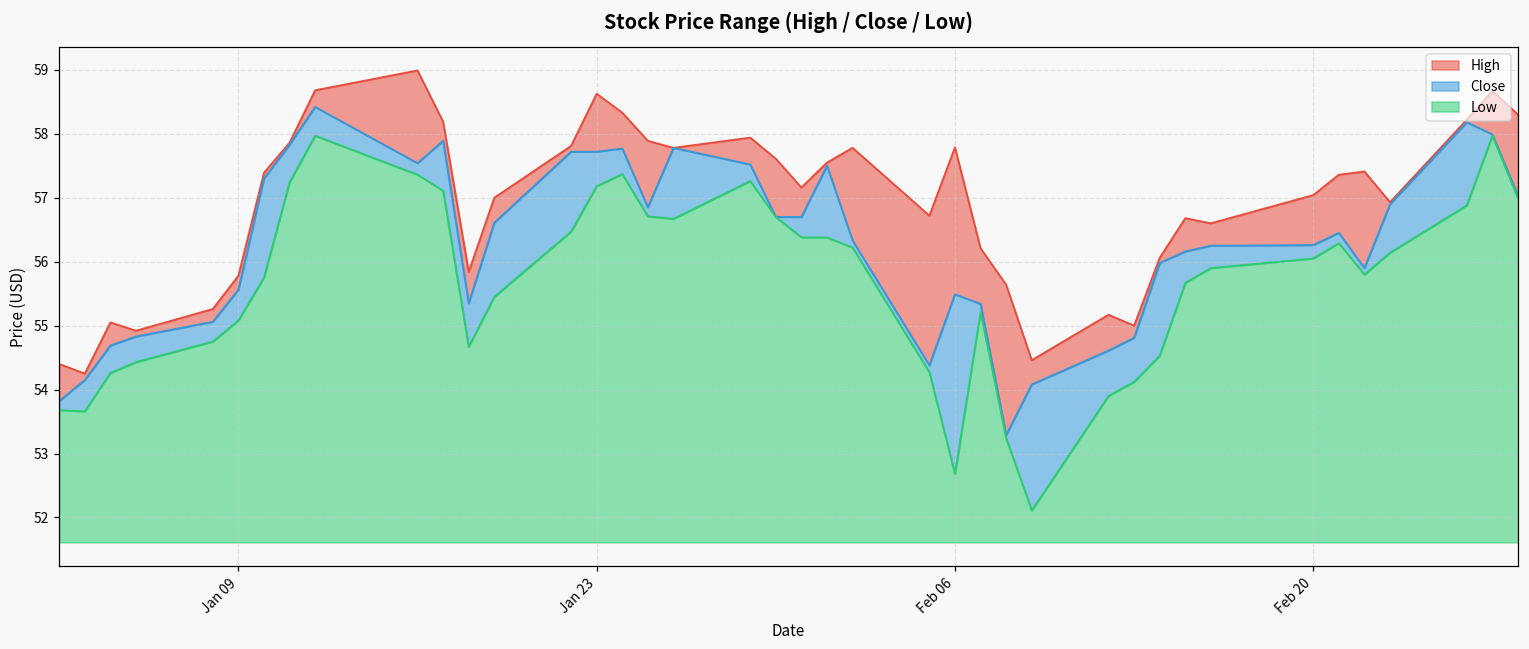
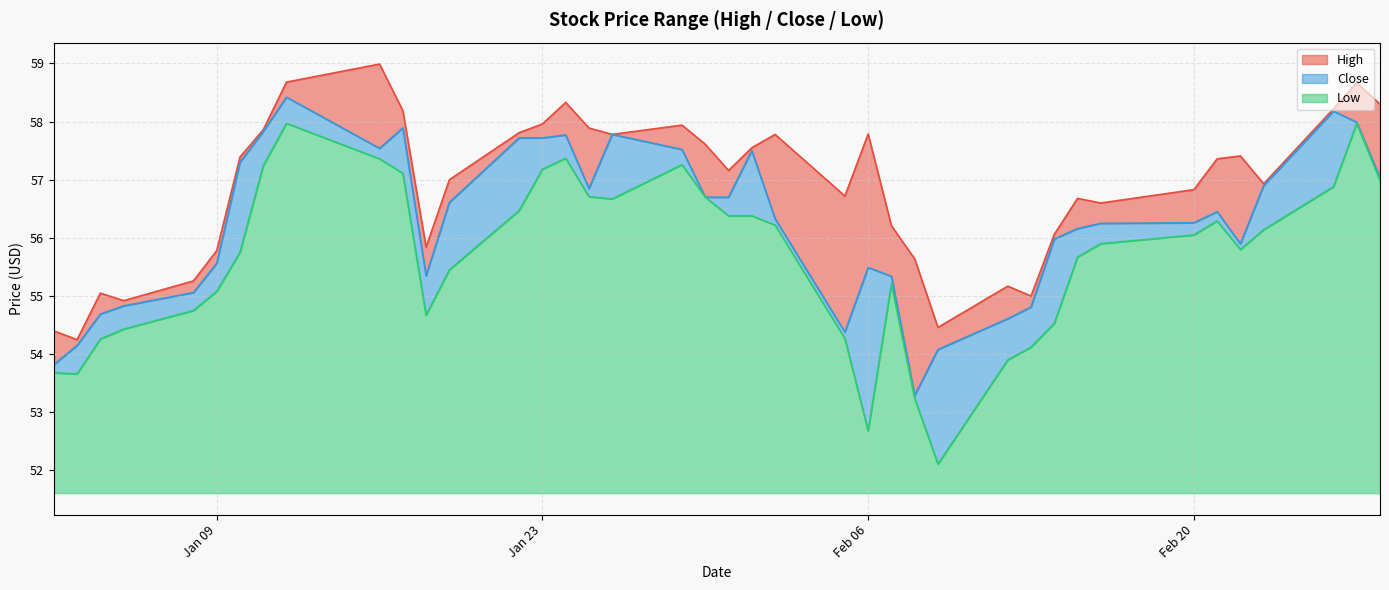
  {
    "High": {
      "Jan 09": 55.8,
-     "Jan 23": 58.6,
+     "Jan 23": 58.0,
      "Feb 06": 57.8,
-     "Feb 20": 57.0
+     "Feb 20": 56.8
    },
    "Close": {
      "Jan 09": 55.6,
      "Jan 23": 57.7,
      "Feb 06": 55.5,
      "Feb 20": 56.3
    },
    "Low": {
      "Jan 09": 55.1,
      "Jan 23": 57.2,
      "Feb 06": 52.7,
      "Feb 20": 56.0
    }
  }
